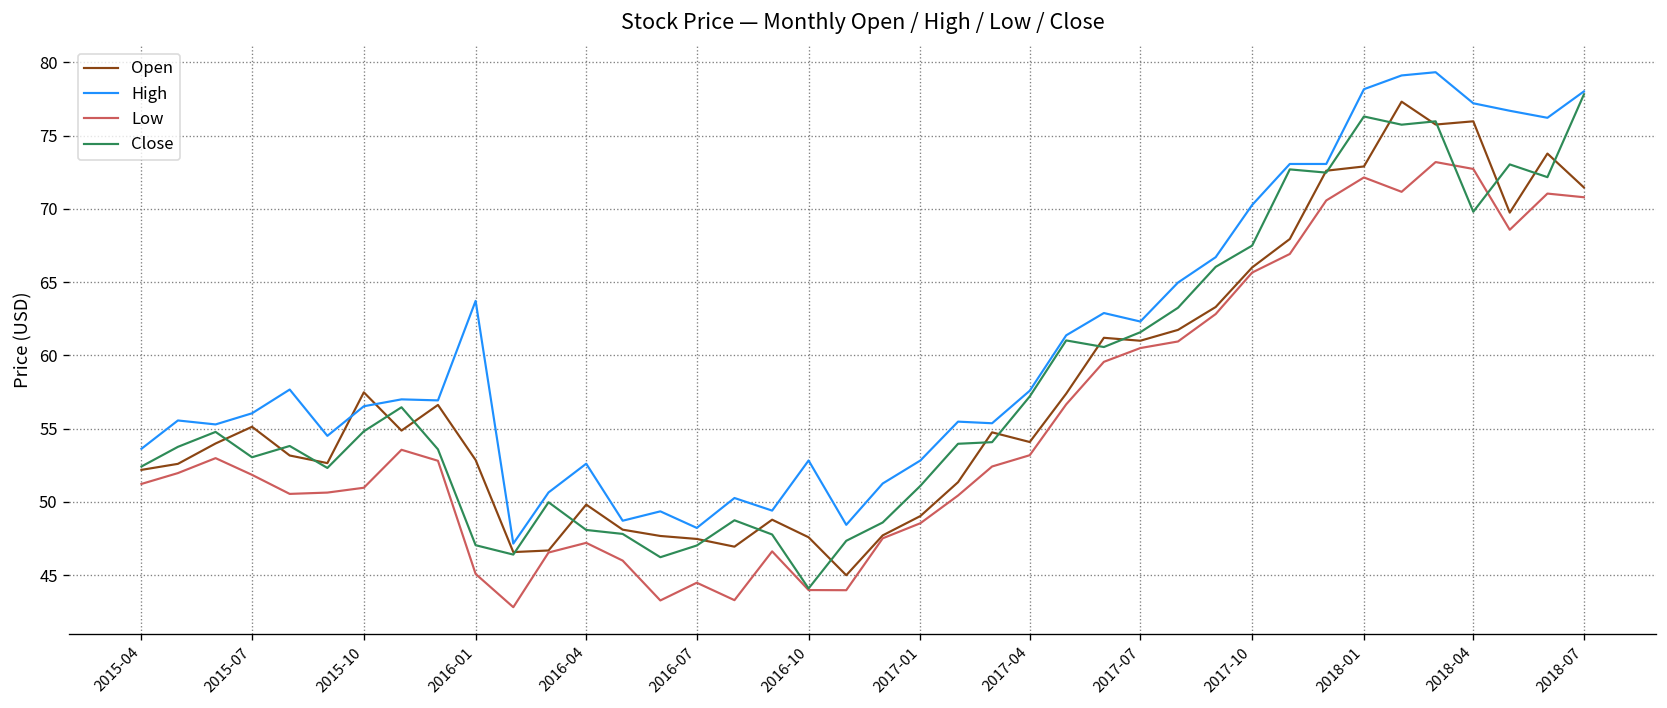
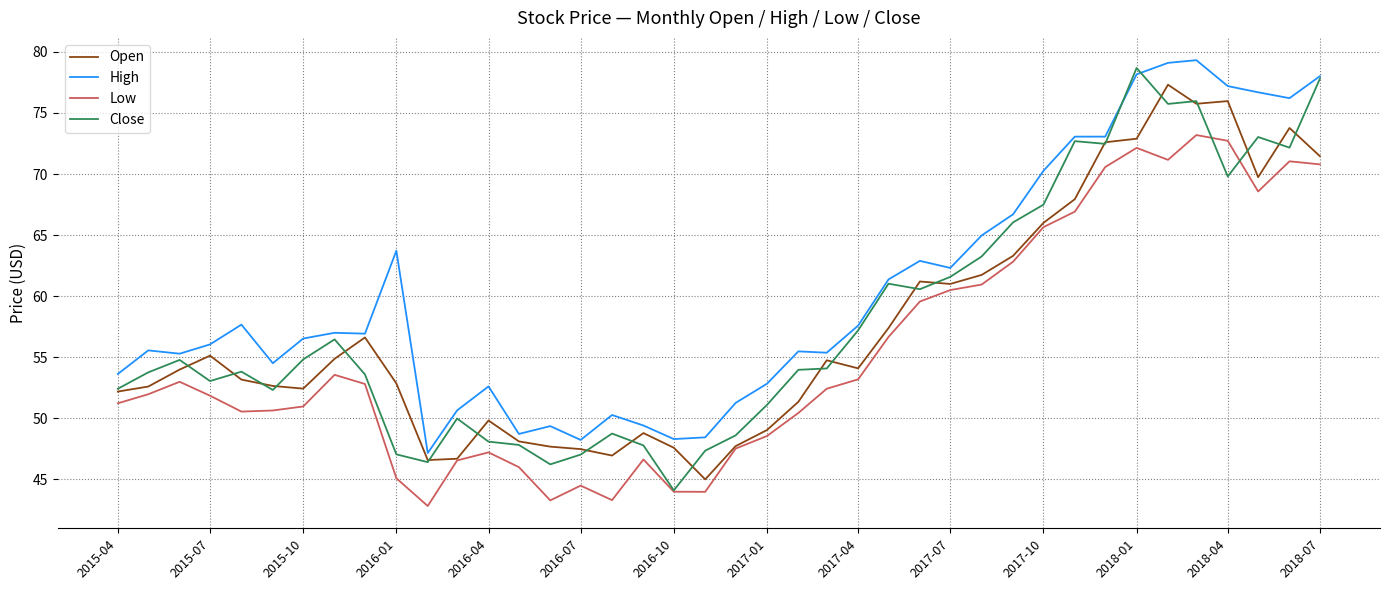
  {
    "Open": {
      "2015-04": 52.2,
      "2015-07": 55.1,
-     "2015-10": 57.5,
+     "2015-10": 52.4,
      "2016-01": 52.9,
      "2016-04": 49.8,
      "2016-07": 47.5,
      "2016-10": 47.6,
      "2017-01": 49.0,
      "2017-04": 54.1,
      "2017-07": 61.0,
      "2017-10": 66.0,
      "2018-01": 72.9,
      "2018-04": 76.0,
      "2018-07": 71.5
    },
    "High": {
      "2015-04": 53.6,
      "2015-07": 56.0,
      "2015-10": 56.5,
      "2016-01": 63.7,
      "2016-04": 52.6,
      "2016-07": 48.2,
-     "2016-10": 52.8,
+     "2016-10": 48.3,
      "2017-01": 52.8,
      "2017-04": 57.6,
      "2017-07": 62.3,
      "2017-10": 70.3,
      "2018-01": 78.2,
      "2018-04": 77.2
    },
    "Low": {
      "2015-04": 51.2,
      "2015-07": 51.8,
      "2015-10": 51.0,
      "2016-01": 45.1,
      "2016-04": 47.2,
      "2016-07": 44.5,
      "2017-01": 48.5,
      "2017-04": 53.2,
      "2017-07": 60.5,
      "2017-10": 65.7,
      "2018-01": 72.1,
      "2018-04": 72.7,
      "2018-07": 70.8
    },
    "Close": {
      "2015-04": 52.4,
      "2015-07": 53.0,
      "2015-10": 54.8,
      "2016-01": 47.0,
      "2016-04": 48.1,
      "2016-07": 47.0,
      "2017-01": 51.1,
      "2017-04": 57.2,
      "2017-07": 61.6,
      "2017-10": 67.5,
-     "2018-01": 76.3,
+     "2018-01": 78.7,
      "2018-04": 69.8
    }
  }
